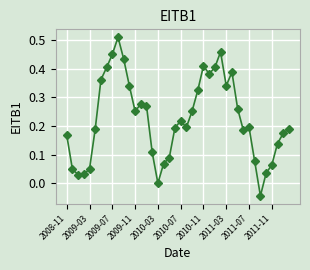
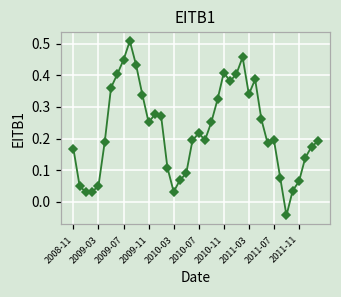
  {
    "2008-11": 0.17,
    "2009-03": 0.05,
    "2009-07": 0.45,
    "2009-11": 0.25,
-   "2010-03": 0.00,
+   "2010-03": 0.03,
    "2010-07": 0.22,
    "2010-11": 0.41,
    "2011-03": 0.34,
    "2011-07": 0.20,
    "2011-11": 0.06
  }
